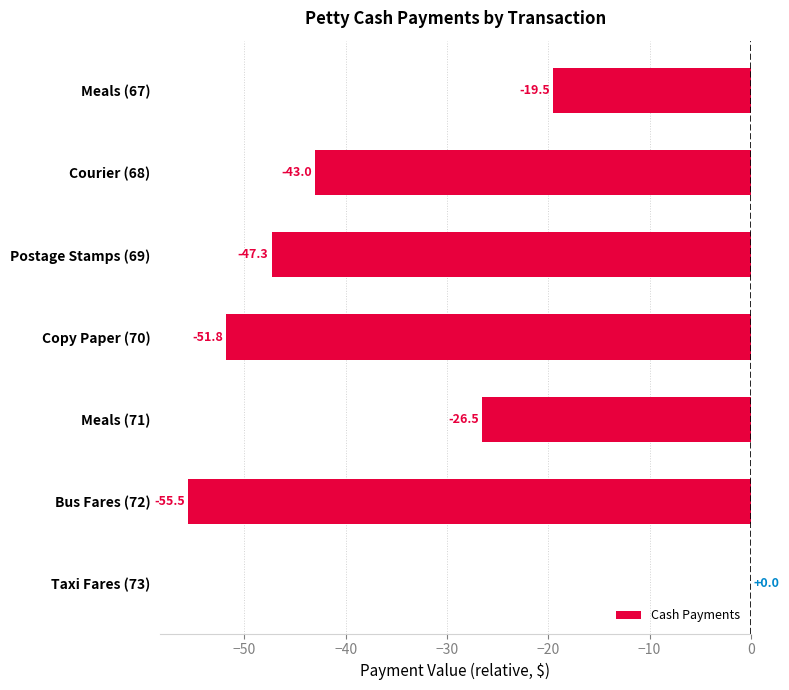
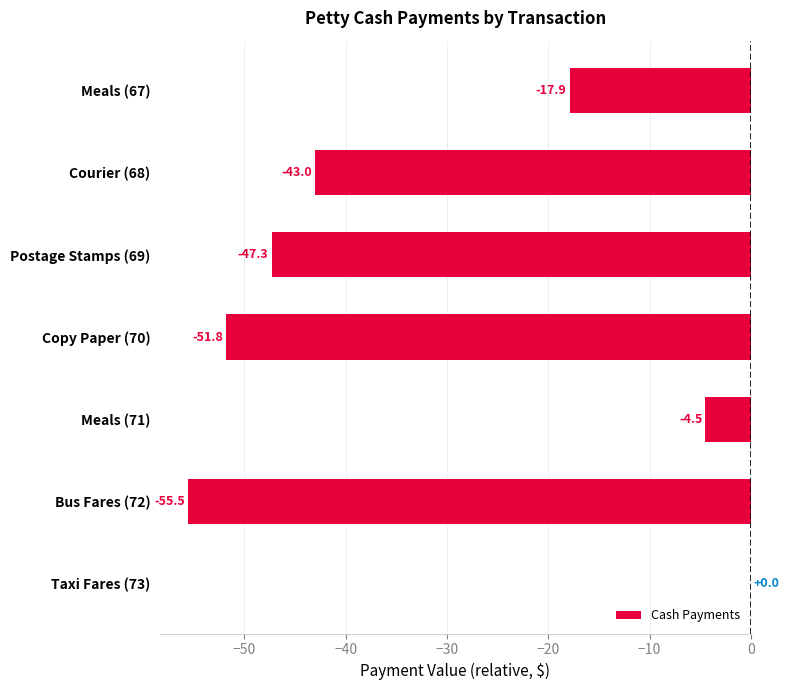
  {
-   "Meals (67)": "-19.5",
+   "Meals (67)": "-17.9",
    "Courier (68)": "-43.0",
    "Postage Stamps (69)": "-47.3",
    "Copy Paper (70)": "-51.8",
-   "Meals (71)": "-26.5",
+   "Meals (71)": "-4.5",
    "Bus Fares (72)": "-55.5",
    "Taxi Fares (73)": "+0.0"
  }
